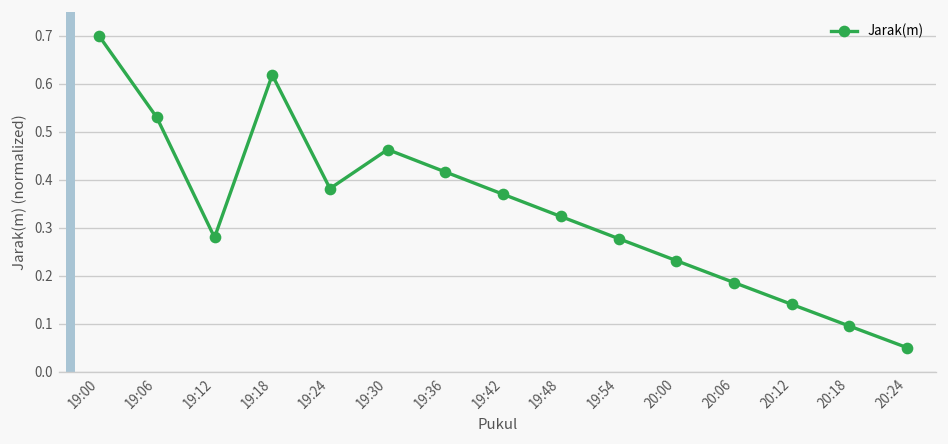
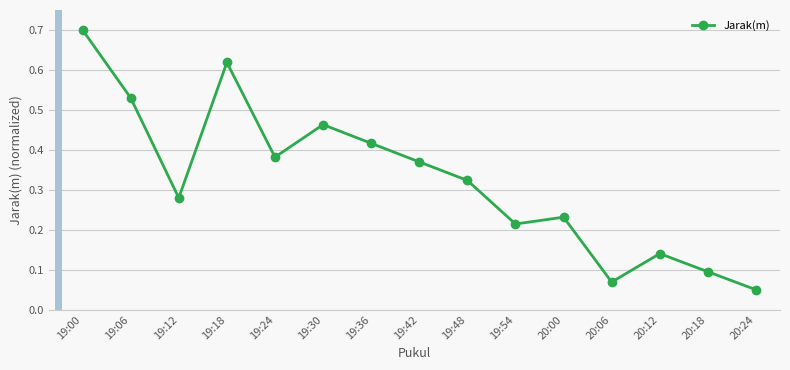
  {
    "Jarak(m)": {
      "19:00": 0.70,
      "19:06": 0.53,
      "19:12": 0.28,
      "19:18": 0.62,
      "19:24": 0.38,
      "19:30": 0.46,
      "19:36": 0.42,
      "19:42": 0.37,
      "19:48": 0.32,
-     "19:54": 0.28,
+     "19:54": 0.21,
      "20:00": 0.23,
-     "20:06": 0.19,
+     "20:06": 0.07,
      "20:12": 0.14,
      "20:18": 0.10,
      "20:24": 0.05
    }
  }
